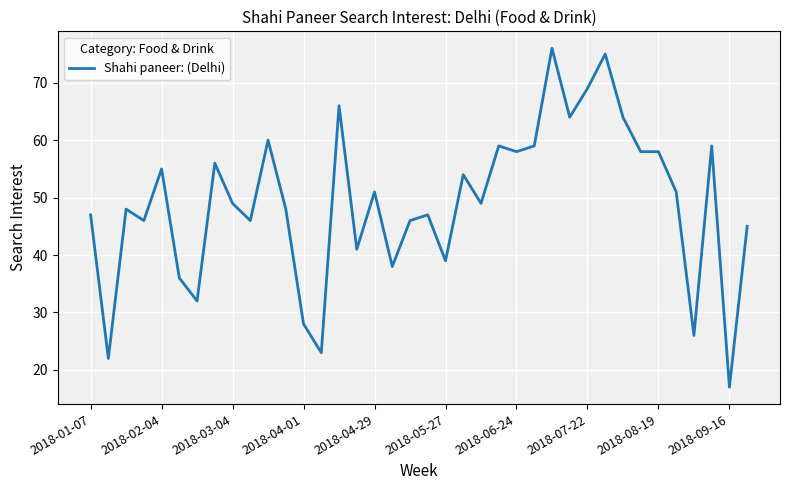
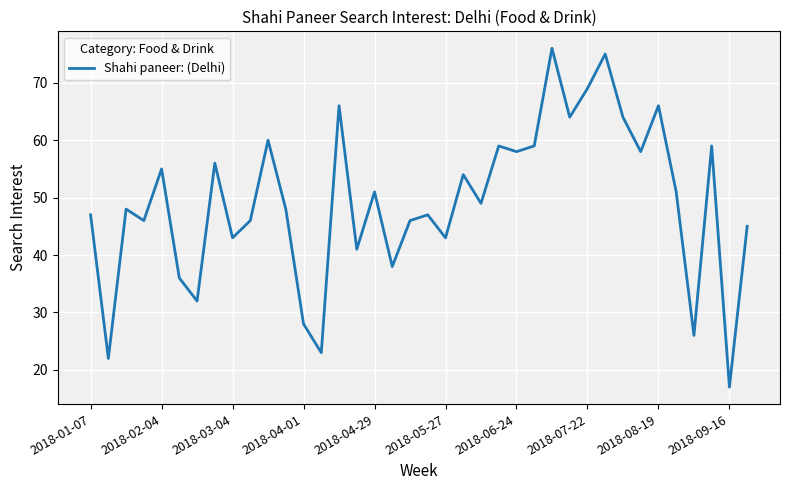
  {
    "2018-01-07": 47,
    "2018-02-04": 55,
-   "2018-03-04": 49,
+   "2018-03-04": 43,
    "2018-04-01": 28,
    "2018-04-29": 51,
-   "2018-05-27": 39,
+   "2018-05-27": 43,
    "2018-06-24": 58,
    "2018-07-22": 69,
-   "2018-08-19": 58,
+   "2018-08-19": 66,
    "2018-09-16": 17
  }
